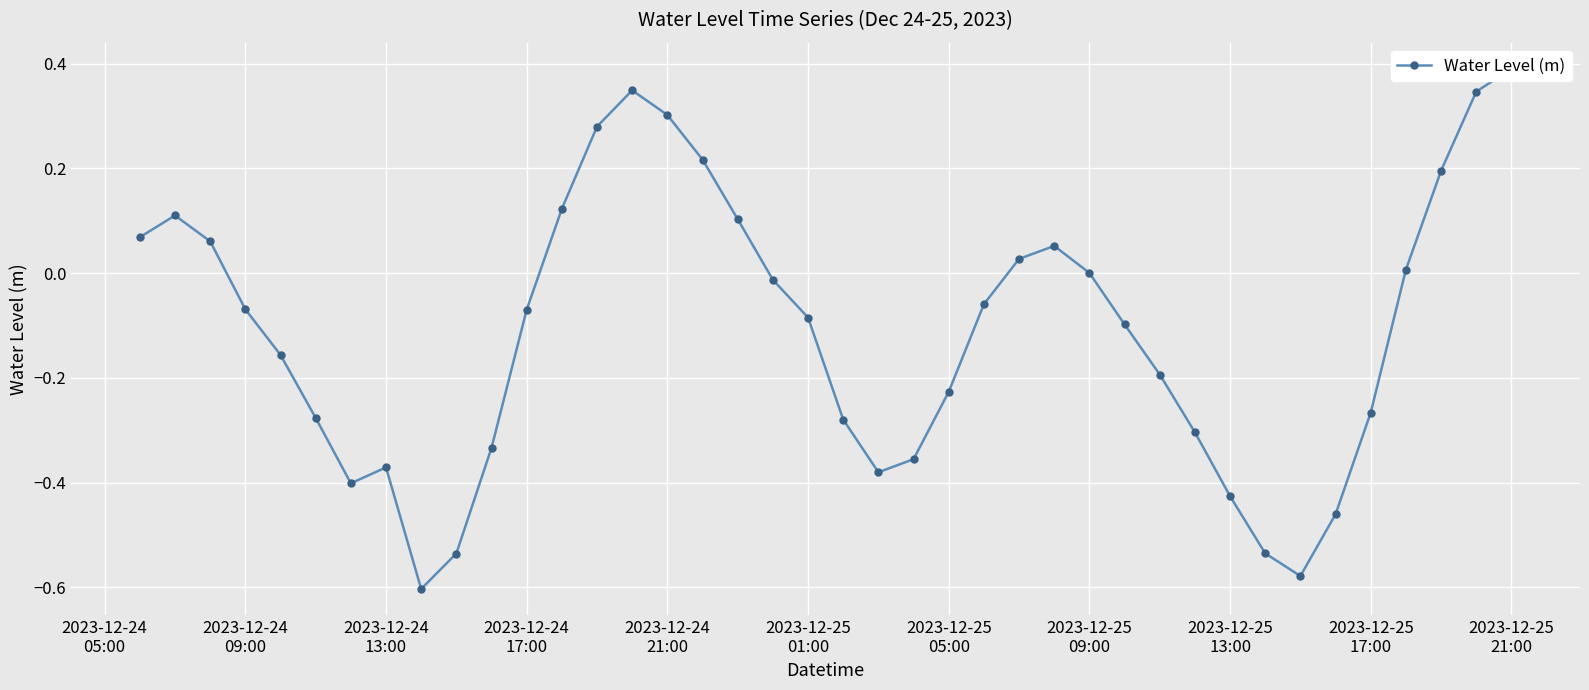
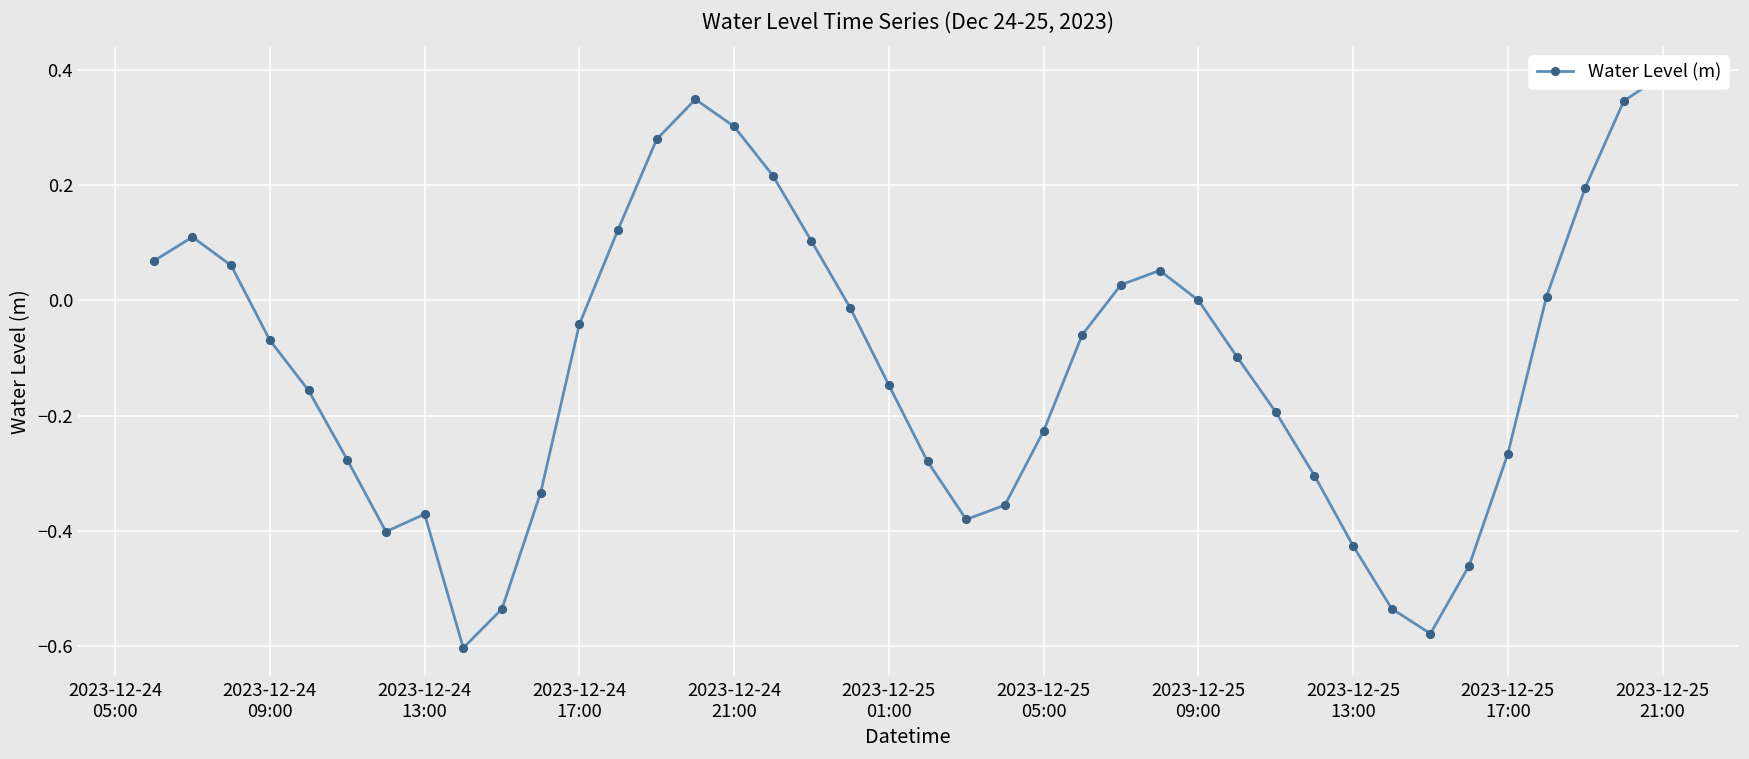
  {
    "2023-12-24 09:00": -0.07,
    "2023-12-24 13:00": -0.37,
-   "2023-12-24 17:00": -0.07,
+   "2023-12-24 17:00": -0.04,
    "2023-12-24 21:00": 0.30,
-   "2023-12-25 01:00": -0.08,
+   "2023-12-25 01:00": -0.15,
    "2023-12-25 05:00": -0.23,
    "2023-12-25 09:00": 0.00,
    "2023-12-25 13:00": -0.43,
    "2023-12-25 17:00": -0.27
  }
